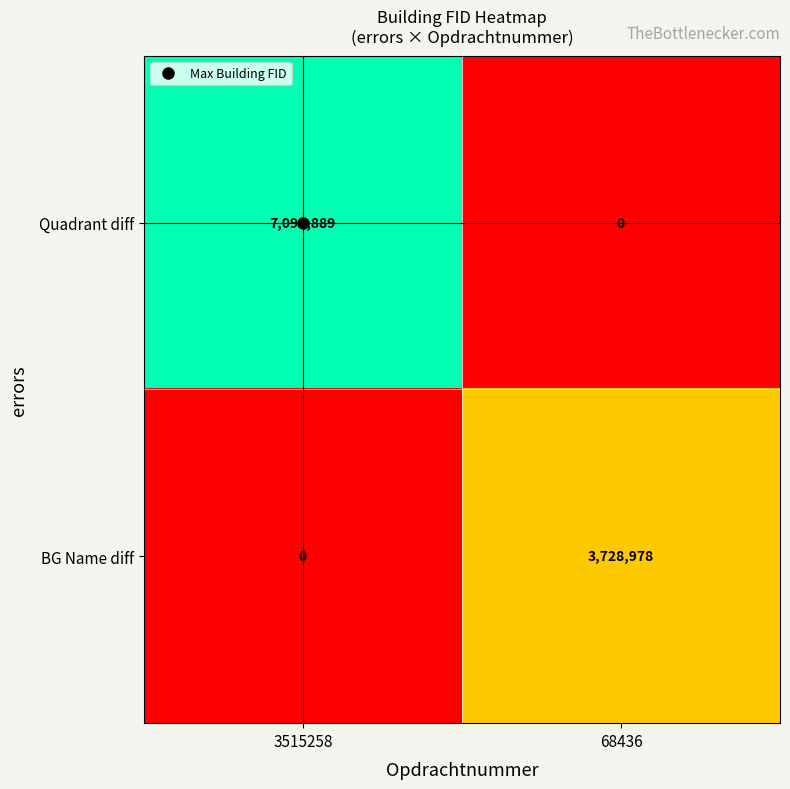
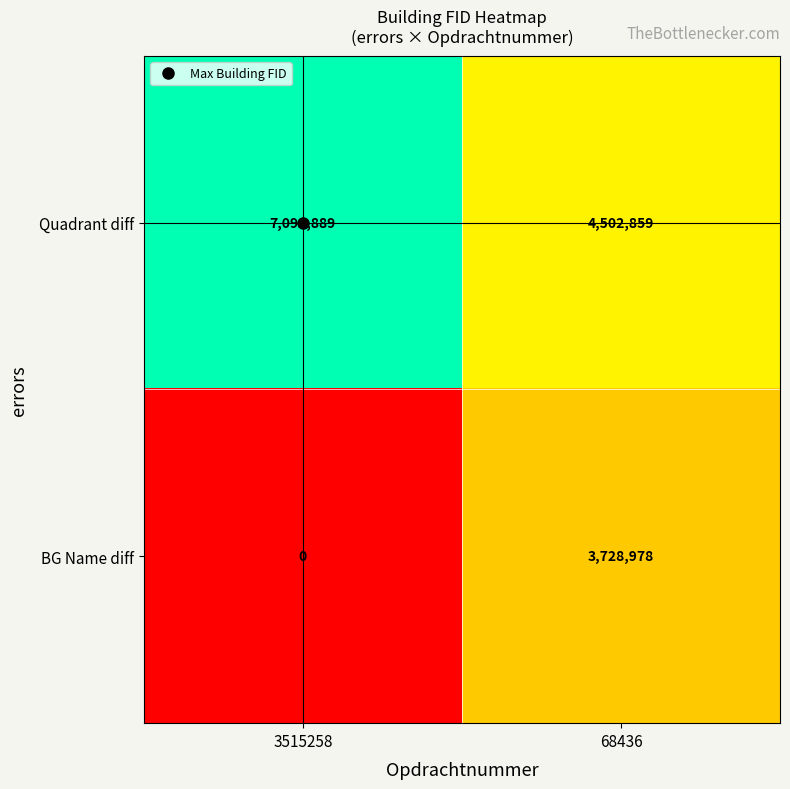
  {
    "Quadrant diff": {
-     "68436": "0"
+     "68436": "4,502,859"
    },
    "BG Name diff": {
      "3515258": "0",
      "68436": "3,728,978"
    }
  }
